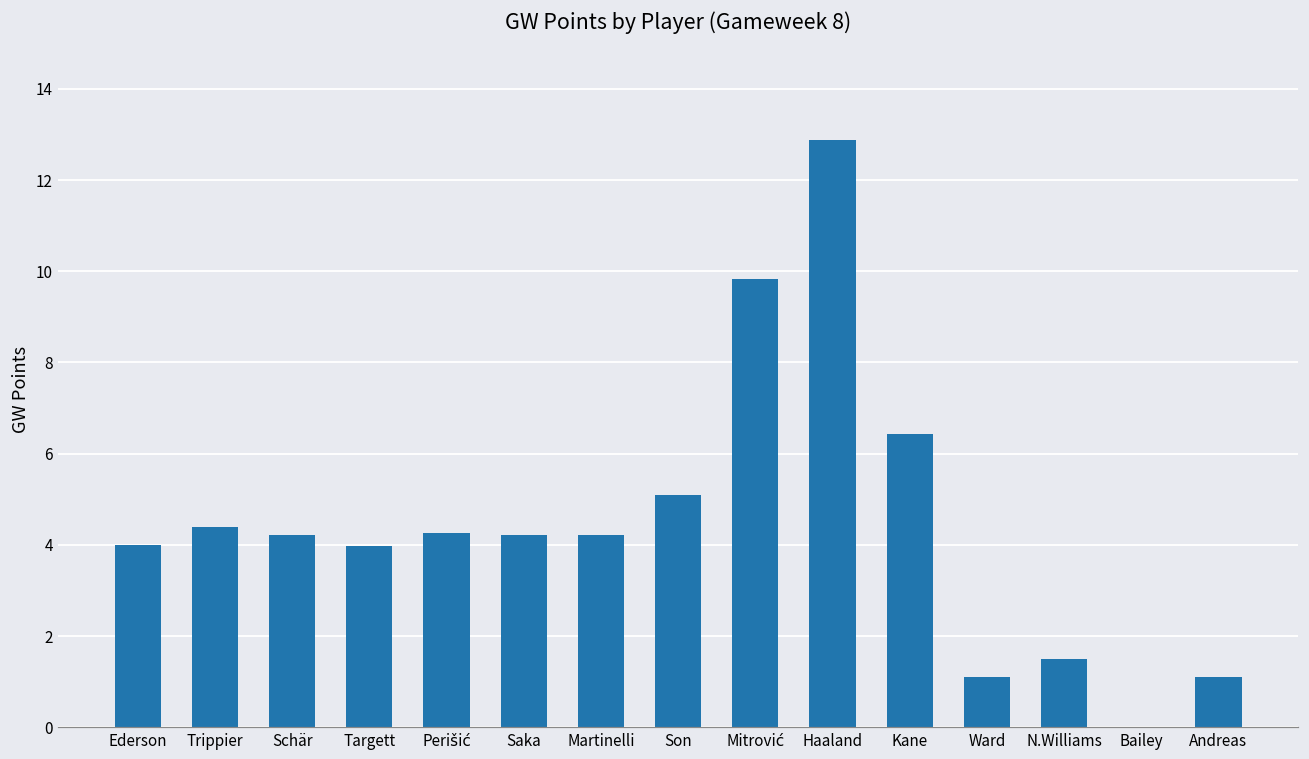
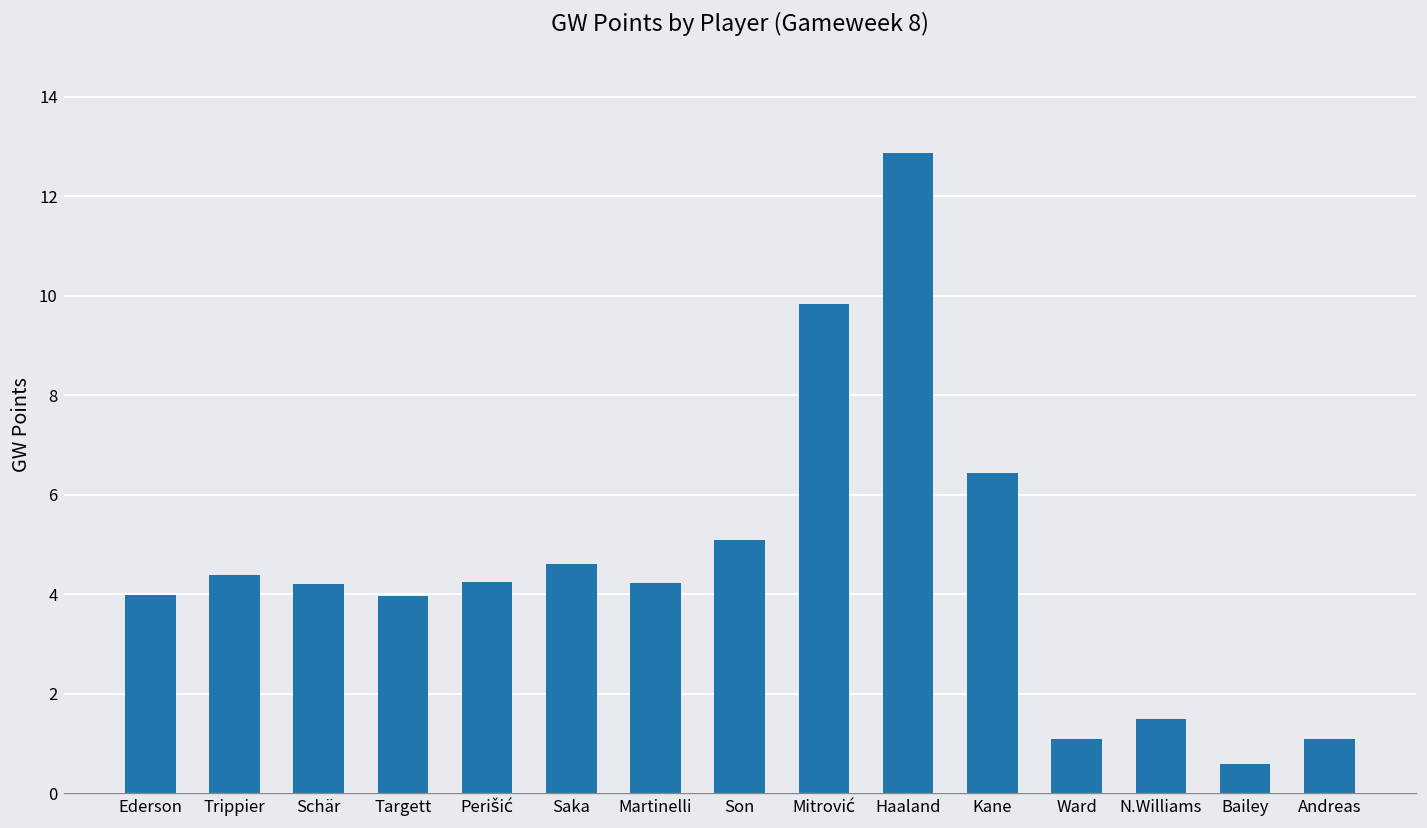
  {
    "Ederson": 4.0,
    "Trippier": 4.4,
    "Schär": 4.2,
    "Targett": 4.0,
    "Perišić": 4.3,
-   "Saka": 4.2,
+   "Saka": 4.6,
    "Martinelli": 4.2,
    "Son": 5.1,
    "Mitrović": 9.8,
    "Haaland": 12.9,
    "Kane": 6.4,
    "Ward": 1.1,
    "N.Williams": 1.5,
-   "Bailey": 0.0,
+   "Bailey": 0.6,
    "Andreas": 1.1
  }
